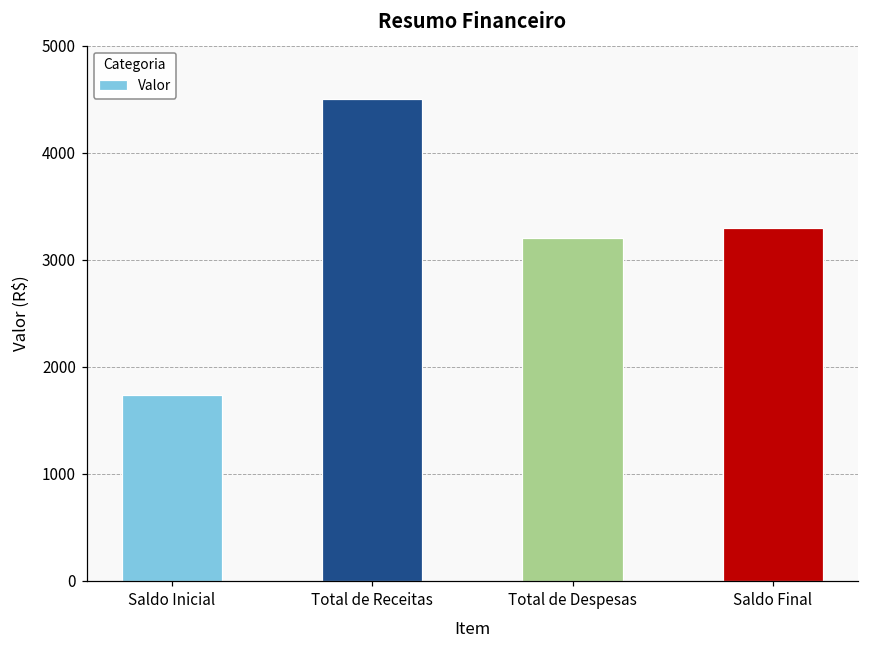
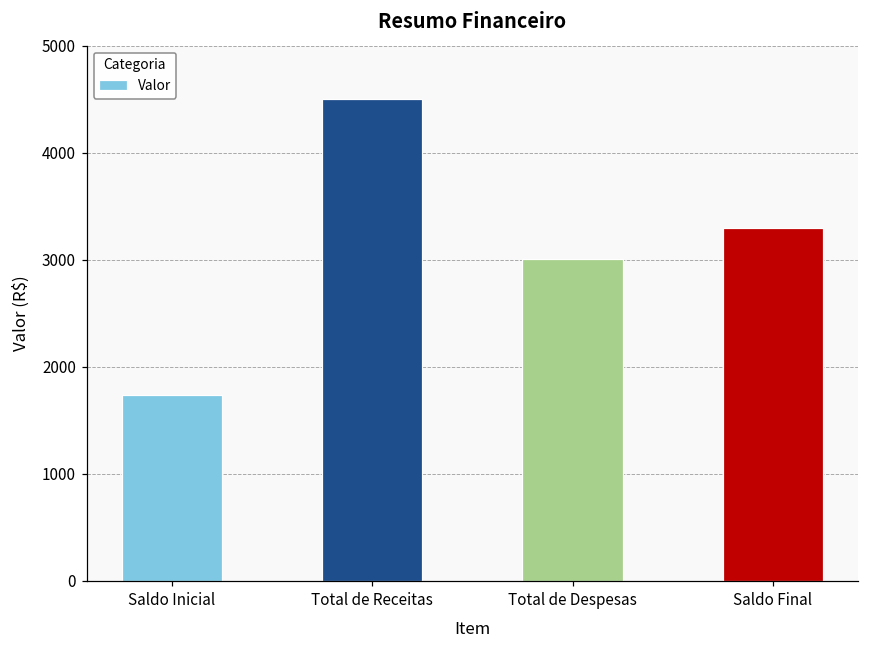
  {
    "Saldo Inicial": 1700,
    "Total de Receitas": 4500,
-   "Total de Despesas": 3200,
+   "Total de Despesas": 3000,
    "Saldo Final": 3300
  }
